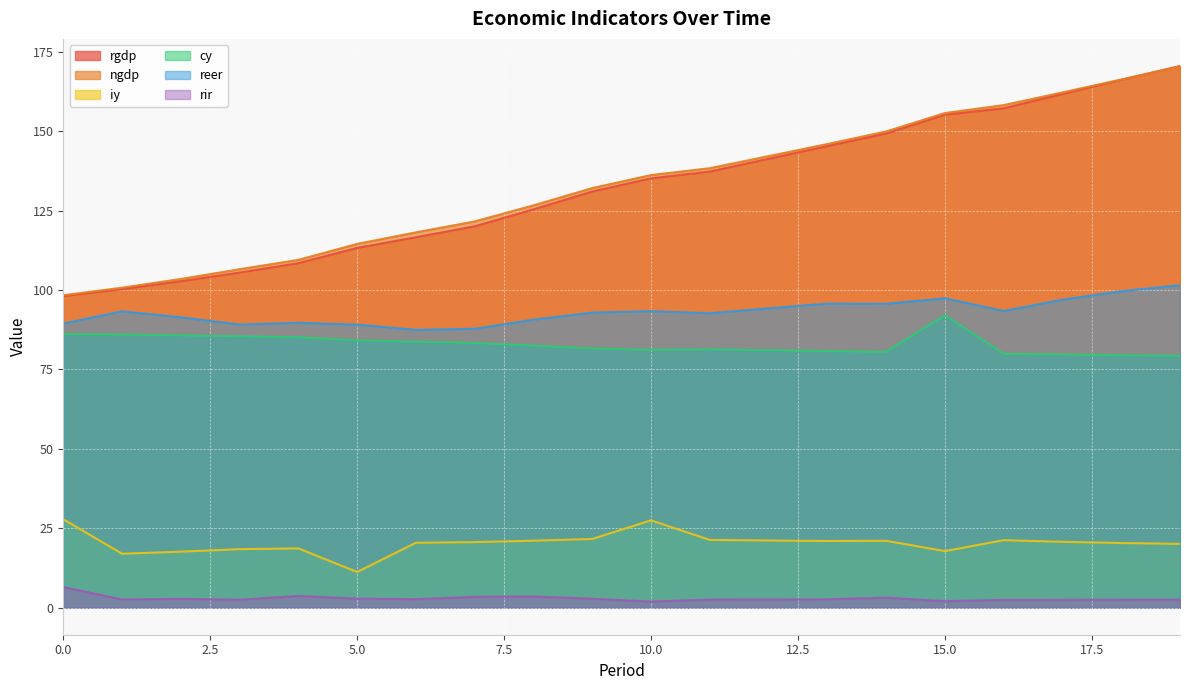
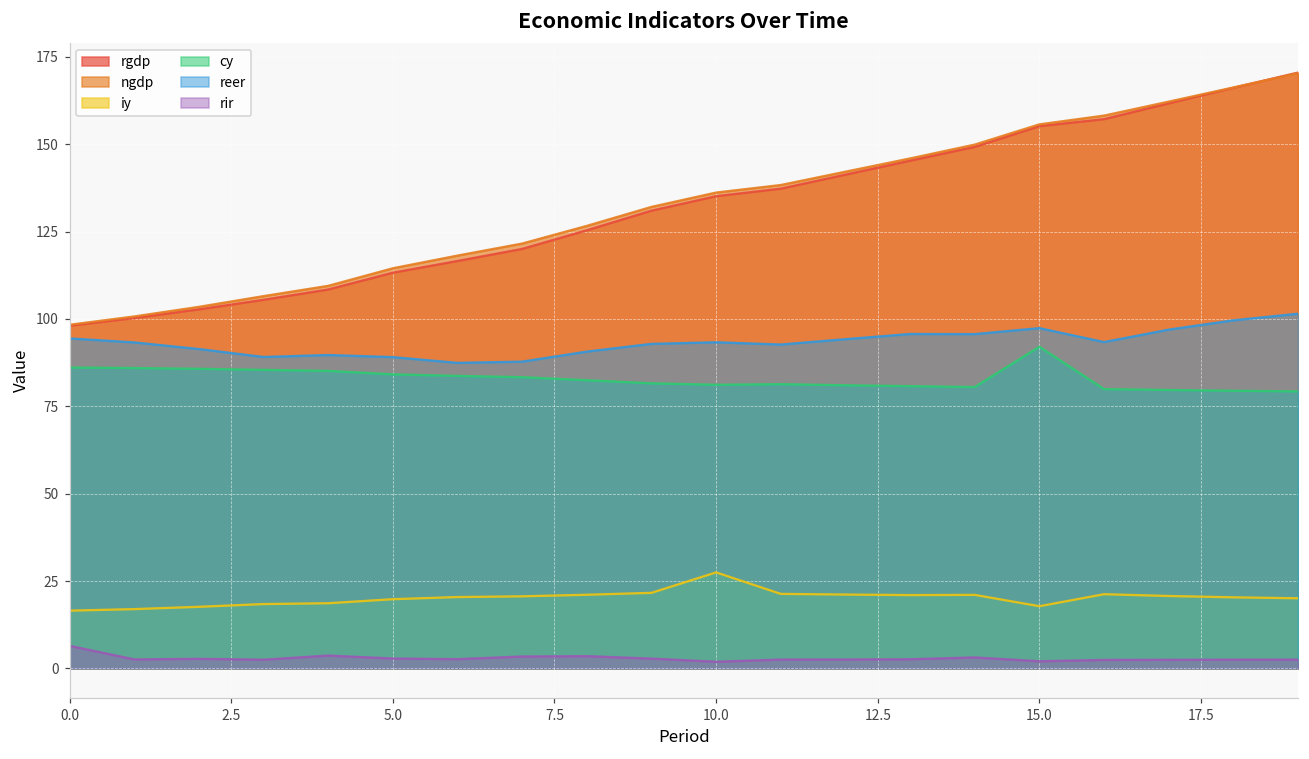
  {
    "iy": {
-     "0.0": 28,
-     "5.0": 11,
+     "0.0": 17,
+     "5.0": 20,
      "10.0": 27,
      "15.0": 18
    },
    "cy": {
      "0.0": 86,
      "5.0": 84,
      "10.0": 81,
      "15.0": 92
    },
    "reer": {
-     "0.0": 89,
+     "0.0": 94,
      "5.0": 89,
      "10.0": 93,
      "15.0": 97
    },
    "rir": {
      "0.0": 6,
      "5.0": 3,
      "10.0": 2,
      "15.0": 2
    }
  }
